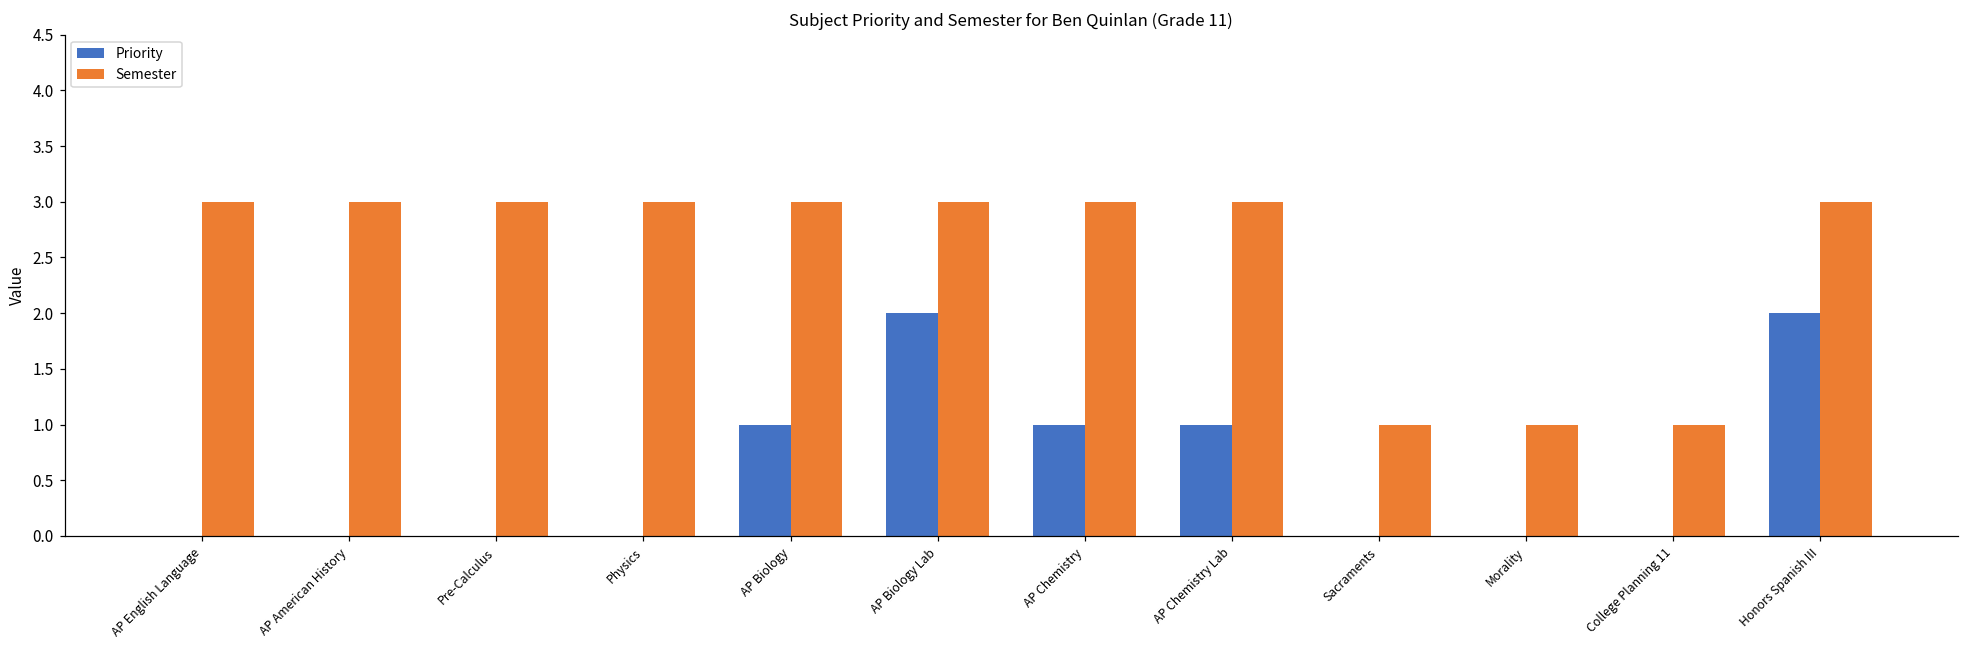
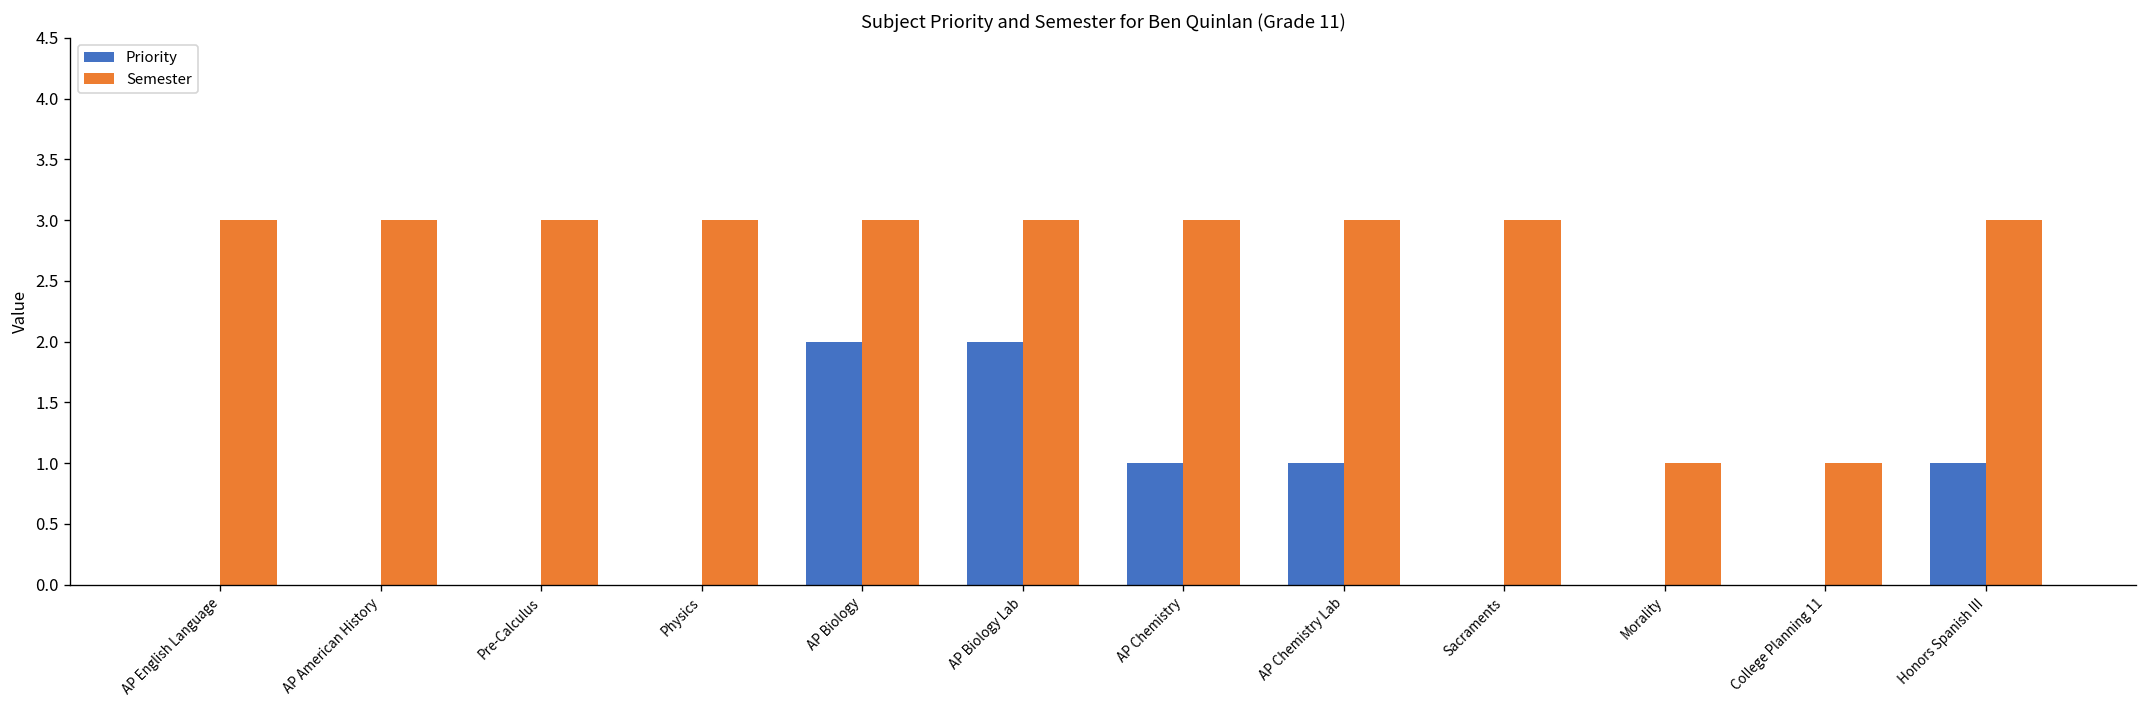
  {
    "Priority": {
      "AP English Language": 0,
      "AP American History": 0,
      "Pre-Calculus": 0,
      "Physics": 0,
-     "AP Biology": 1,
+     "AP Biology": 2,
      "AP Biology Lab": 2,
      "AP Chemistry": 1,
      "AP Chemistry Lab": 1,
      "Sacraments": 0,
      "Morality": 0,
      "College Planning 11": 0,
-     "Honors Spanish III": 2
+     "Honors Spanish III": 1
    },
    "Semester": {
      "AP English Language": 3,
      "AP American History": 3,
      "Pre-Calculus": 3,
      "Physics": 3,
      "AP Biology": 3,
      "AP Biology Lab": 3,
      "AP Chemistry": 3,
      "AP Chemistry Lab": 3,
-     "Sacraments": 1,
+     "Sacraments": 3,
      "Morality": 1,
      "College Planning 11": 1,
      "Honors Spanish III": 3
    }
  }
